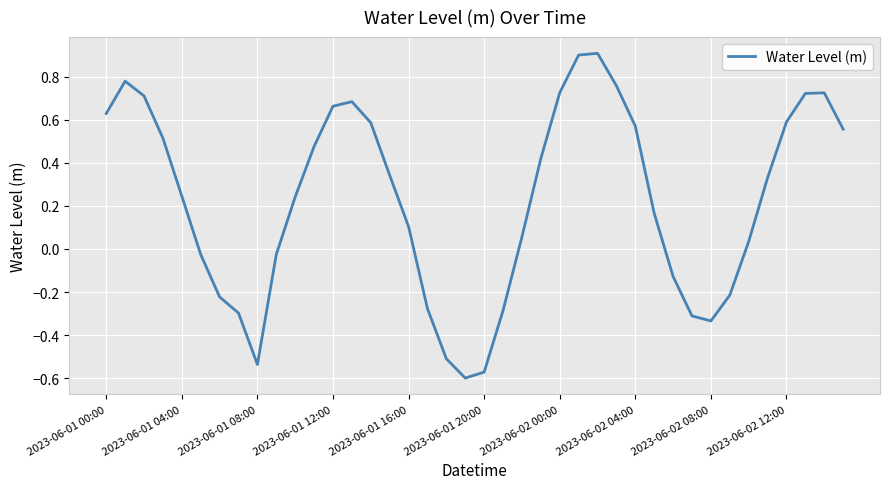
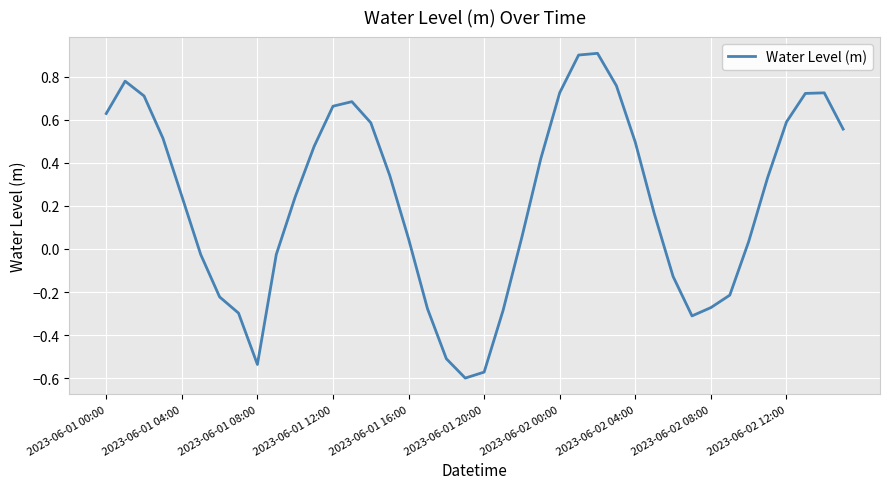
  {
    "2023-06-01 00:00": 0.63,
    "2023-06-01 04:00": 0.25,
    "2023-06-01 08:00": -0.54,
    "2023-06-01 12:00": 0.66,
-   "2023-06-01 16:00": 0.10,
+   "2023-06-01 16:00": 0.05,
    "2023-06-01 20:00": -0.57,
    "2023-06-02 00:00": 0.73,
-   "2023-06-02 04:00": 0.57,
-   "2023-06-02 08:00": -0.33,
+   "2023-06-02 04:00": 0.50,
+   "2023-06-02 08:00": -0.27,
    "2023-06-02 12:00": 0.59
  }
